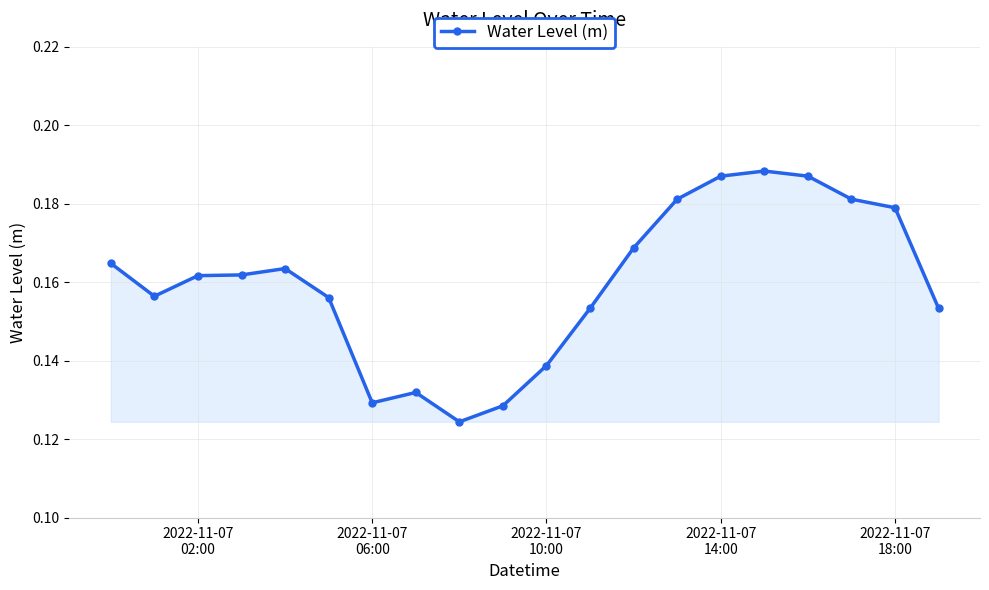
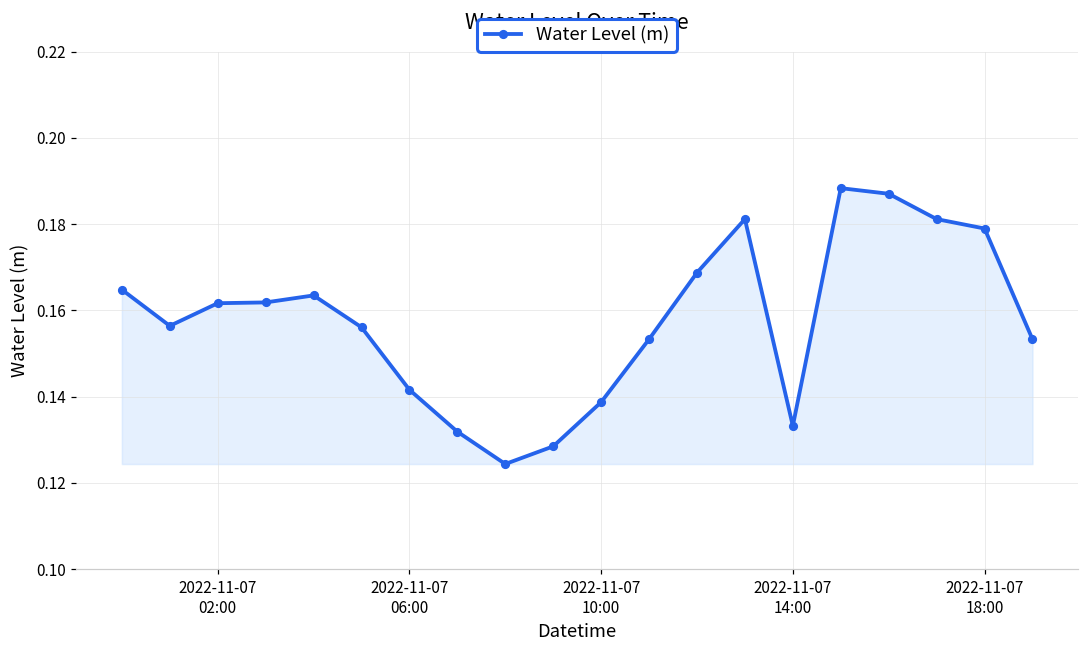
  {
    "2022-11-07 02:00": 0.162,
-   "2022-11-07 06:00": 0.129,
+   "2022-11-07 06:00": 0.142,
    "2022-11-07 10:00": 0.139,
-   "2022-11-07 14:00": 0.187,
+   "2022-11-07 14:00": 0.133,
    "2022-11-07 18:00": 0.179
  }
